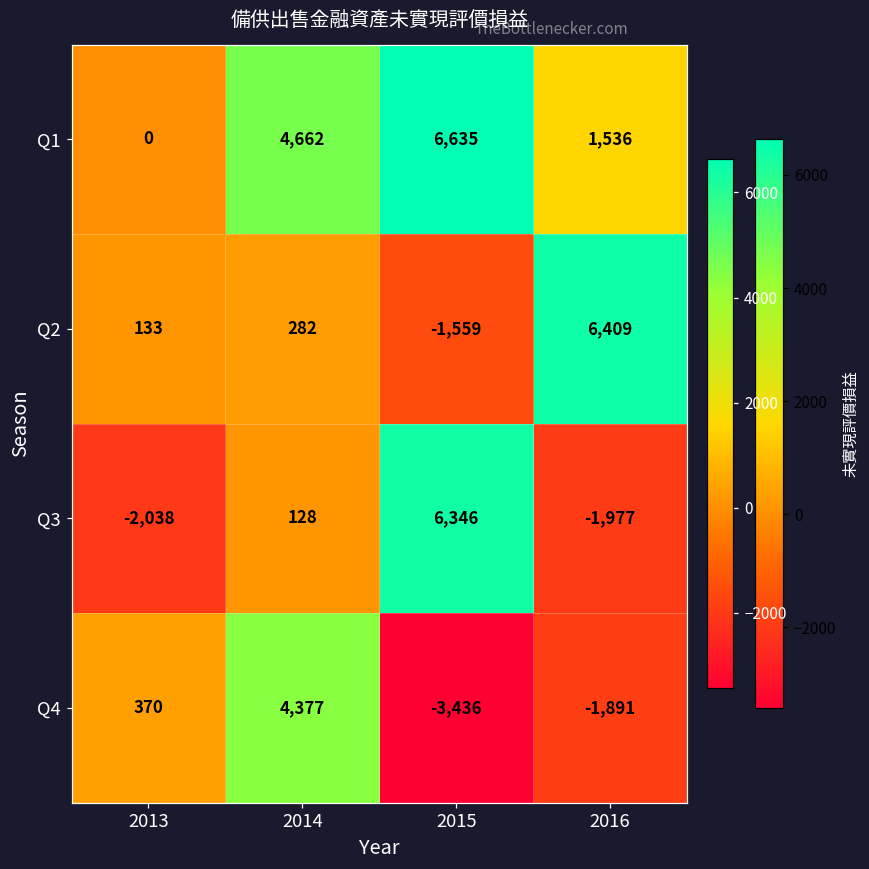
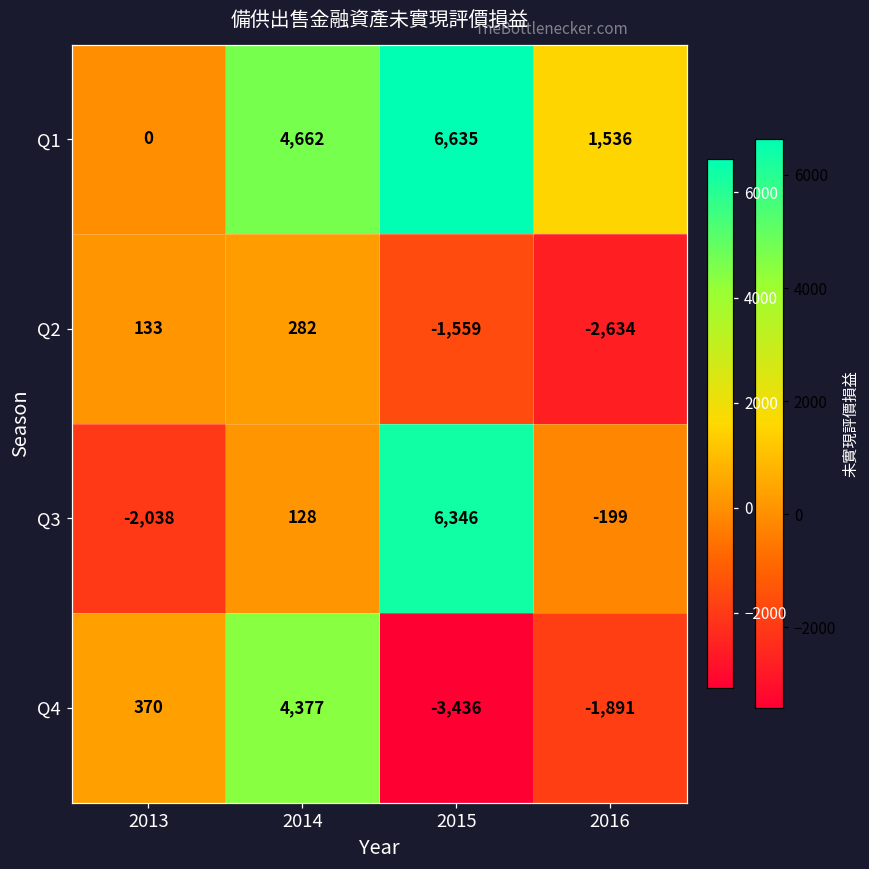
  {
    "Q1": {
      "2013": "0",
      "2014": "4,662",
      "2015": "6,635",
      "2016": "1,536"
    },
    "Q2": {
      "2013": "133",
      "2014": "282",
      "2015": "-1,559",
-     "2016": "6,409"
+     "2016": "-2,634"
    },
    "Q3": {
      "2013": "-2,038",
      "2014": "128",
      "2015": "6,346",
-     "2016": "-1,977"
+     "2016": "-199"
    },
    "Q4": {
      "2013": "370",
      "2014": "4,377",
      "2015": "-3,436",
      "2016": "-1,891"
    }
  }
